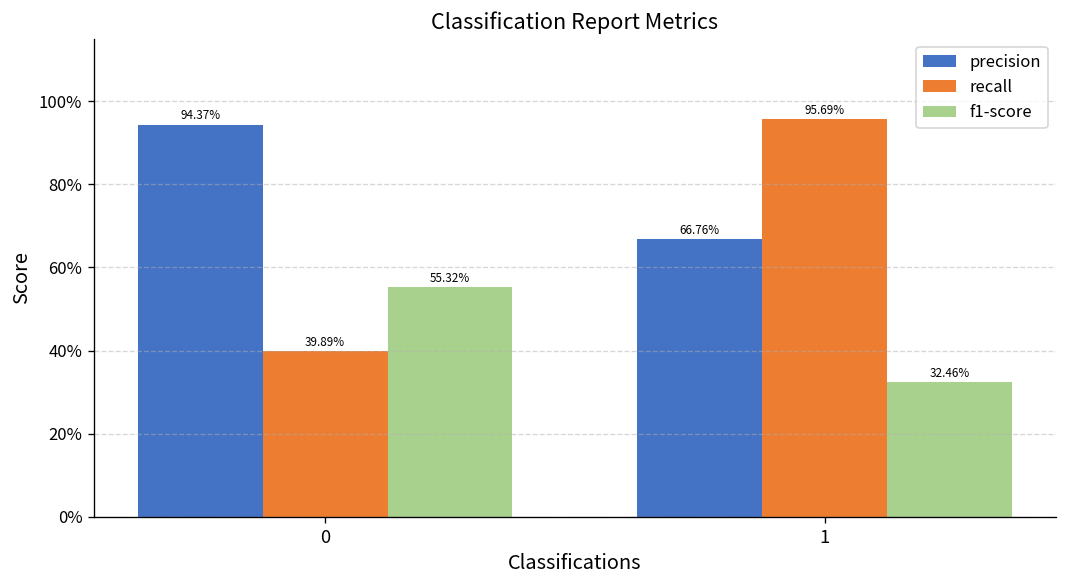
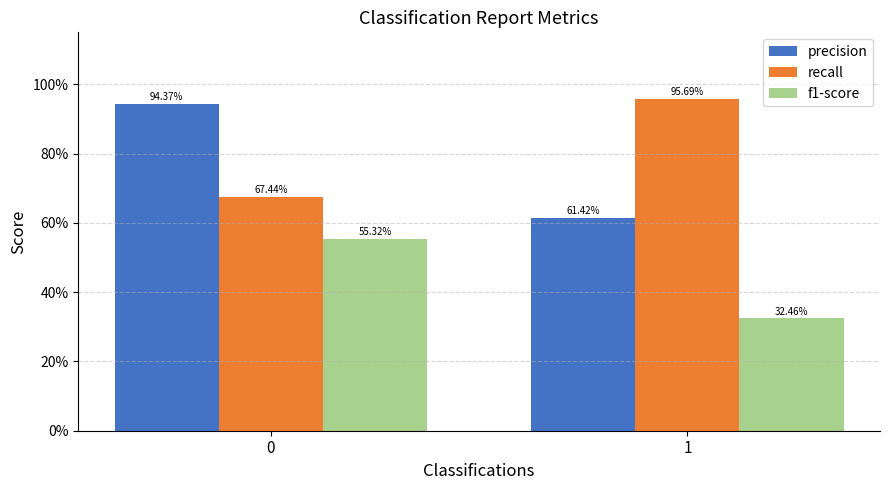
  {
    "precision": {
      "0": "94.37%",
-     "1": "66.76%"
+     "1": "61.42%"
    },
    "recall": {
-     "0": "39.89%",
+     "0": "67.44%",
      "1": "95.69%"
    },
    "f1-score": {
      "0": "55.32%",
      "1": "32.46%"
    }
  }
